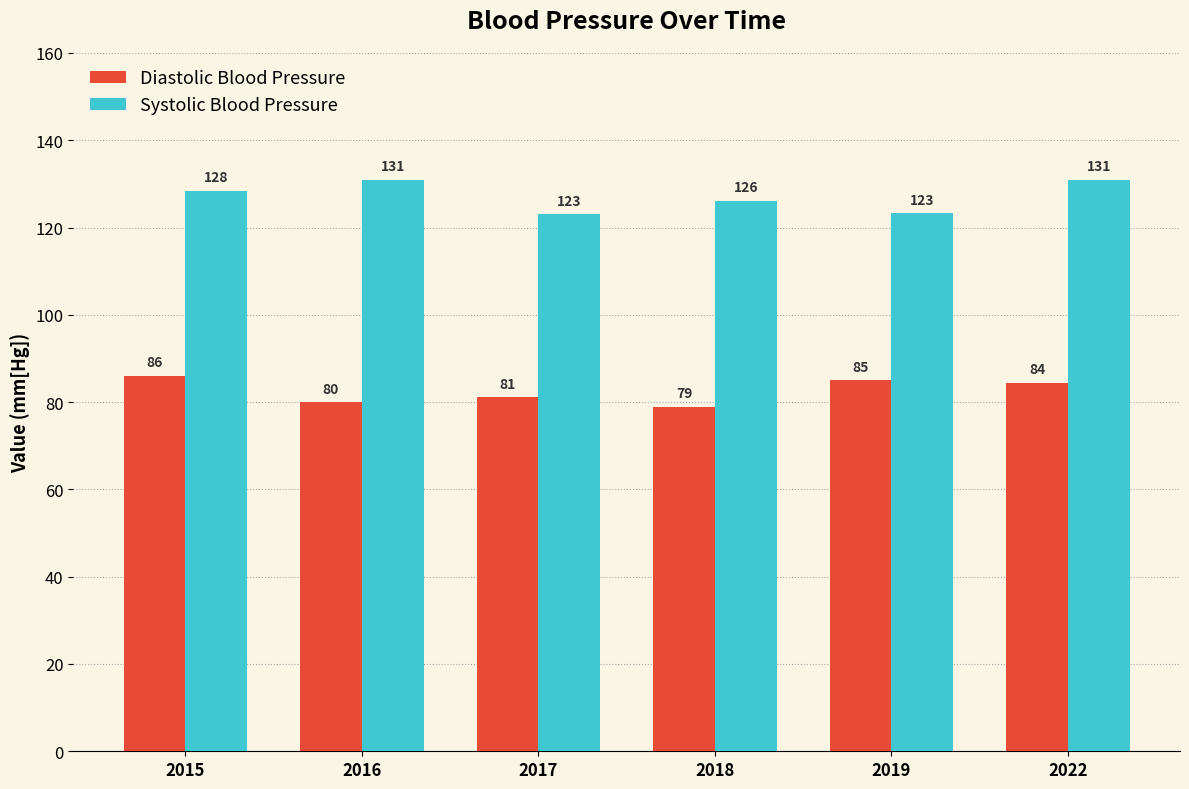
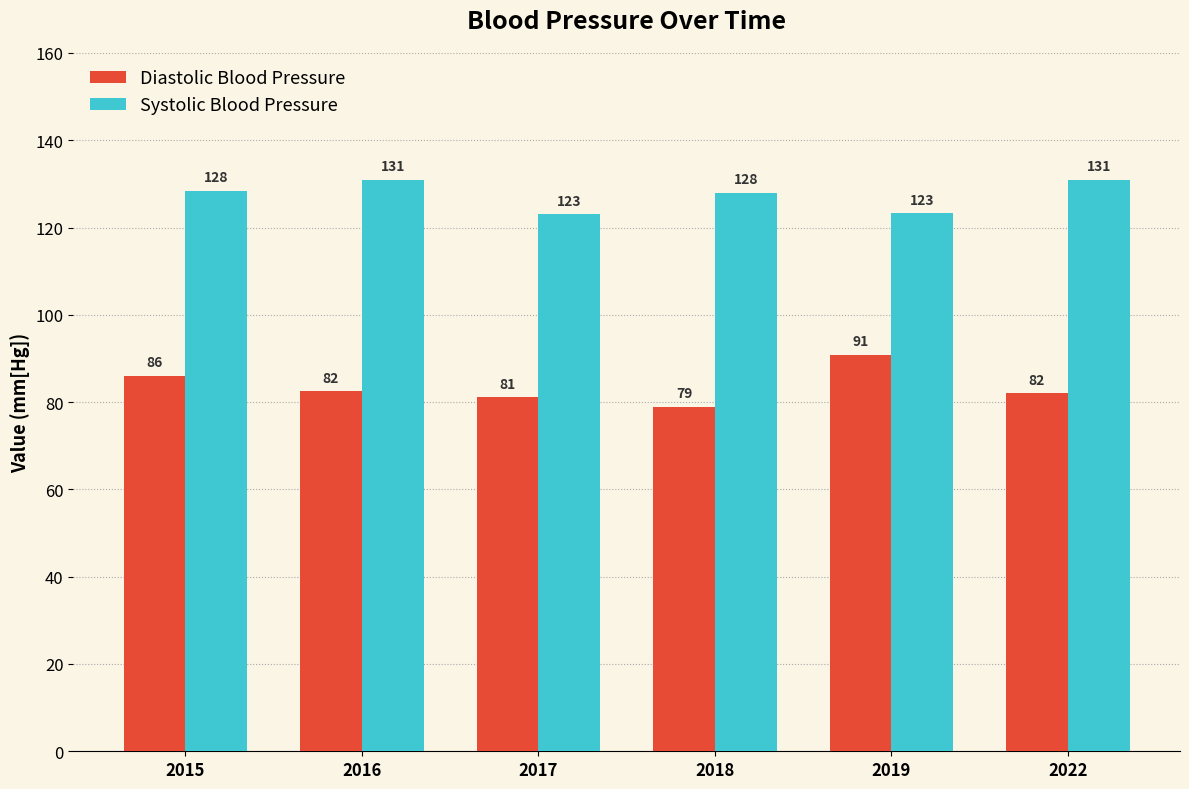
  {
    "Diastolic Blood Pressure": {
      "2015": 86,
-     "2016": 80,
+     "2016": 82,
      "2017": 81,
      "2018": 79,
-     "2019": 85,
-     "2022": 84
+     "2019": 91,
+     "2022": 82
    },
    "Systolic Blood Pressure": {
      "2015": 128,
      "2016": 131,
      "2017": 123,
-     "2018": 126,
+     "2018": 128,
      "2019": 123,
      "2022": 131
    }
  }
